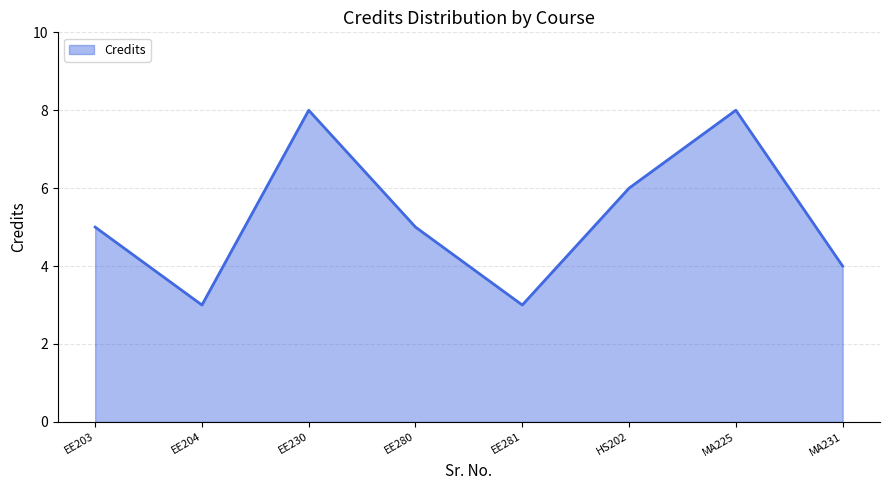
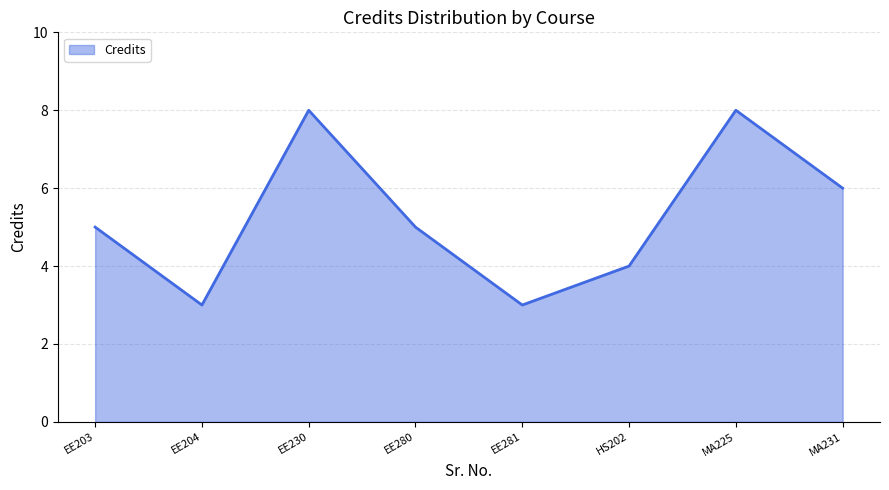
  {
    "EE203": 5,
    "EE204": 3,
    "EE230": 8,
    "EE280": 5,
    "EE281": 3,
-   "HS202": 6,
+   "HS202": 4,
    "MA225": 8,
-   "MA231": 4
+   "MA231": 6
  }
